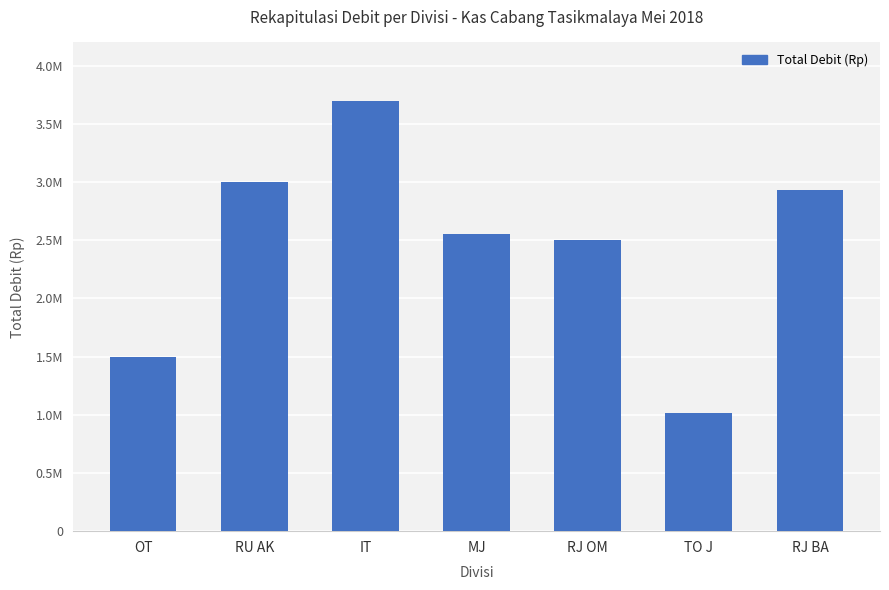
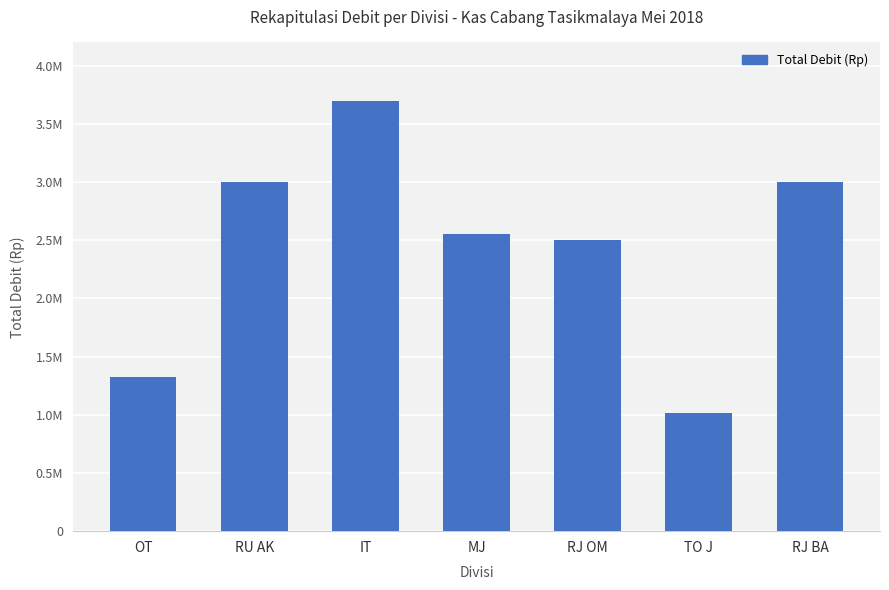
  {
-   "OT": 1500000,
+   "OT": 1330000,
    "RU AK": 3000000,
    "IT": 3700000,
    "MJ": 2560000,
    "RJ OM": 2500000,
    "TO J": 1020000,
-   "RJ BA": 2930000
+   "RJ BA": 3000000
  }
